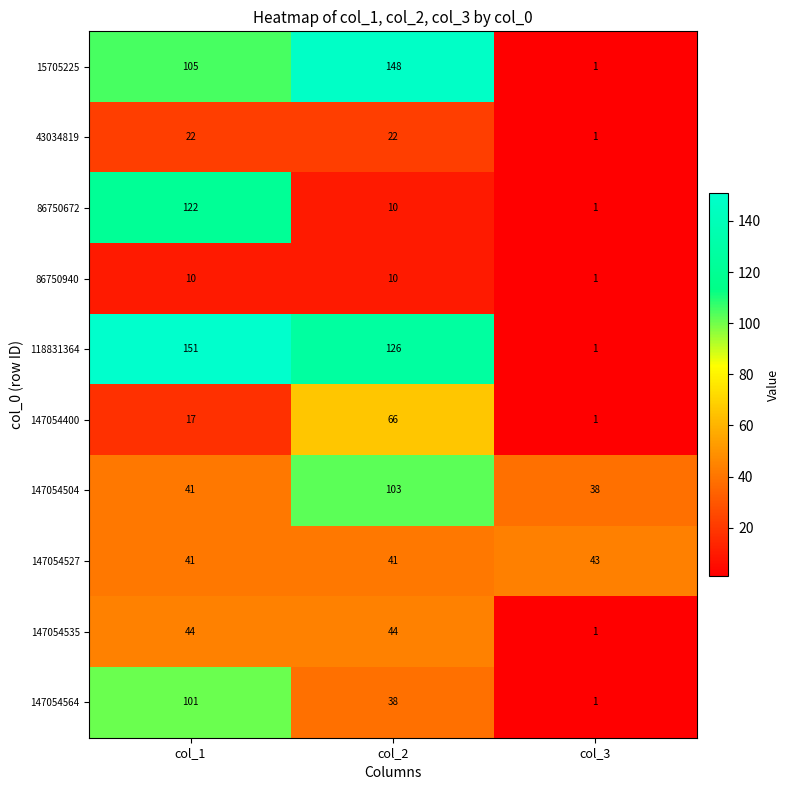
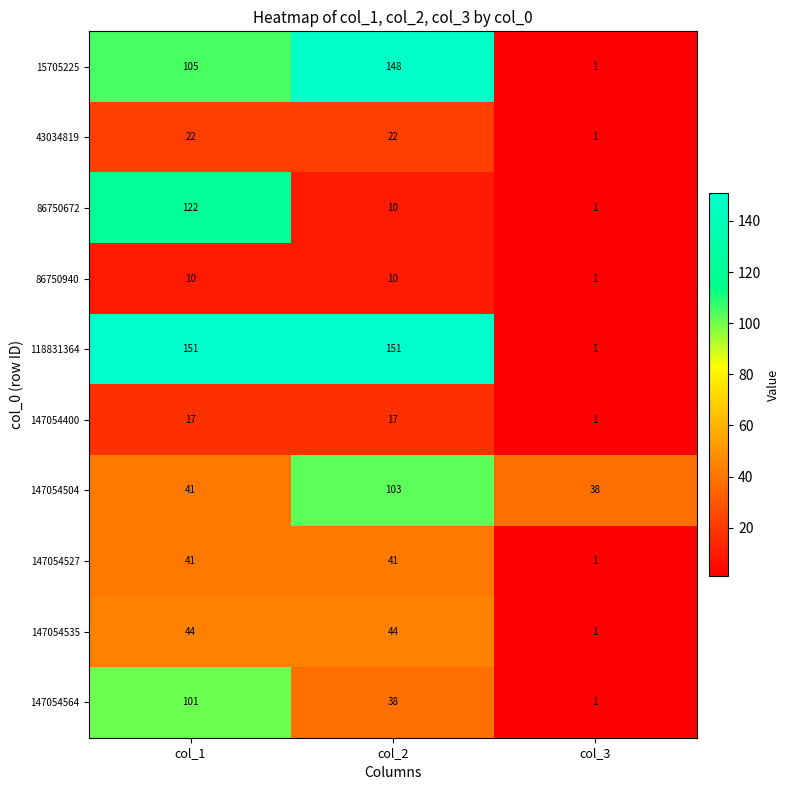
  {
    "15705225": {
      "col_1": 105,
      "col_2": 148,
      "col_3": 1
    },
    "43034819": {
      "col_1": 22,
      "col_2": 22,
      "col_3": 1
    },
    "86750672": {
      "col_1": 122,
      "col_2": 10,
      "col_3": 1
    },
    "86750940": {
      "col_1": 10,
      "col_2": 10,
      "col_3": 1
    },
    "118831364": {
      "col_1": 151,
-     "col_2": 126,
+     "col_2": 151,
      "col_3": 1
    },
    "147054400": {
      "col_1": 17,
-     "col_2": 66,
+     "col_2": 17,
      "col_3": 1
    },
    "147054504": {
      "col_1": 41,
      "col_2": 103,
      "col_3": 38
    },
    "147054527": {
      "col_1": 41,
      "col_2": 41,
-     "col_3": 43
+     "col_3": 1
    },
    "147054535": {
      "col_1": 44,
      "col_2": 44,
      "col_3": 1
    },
    "147054564": {
      "col_1": 101,
      "col_2": 38,
      "col_3": 1
    }
  }
